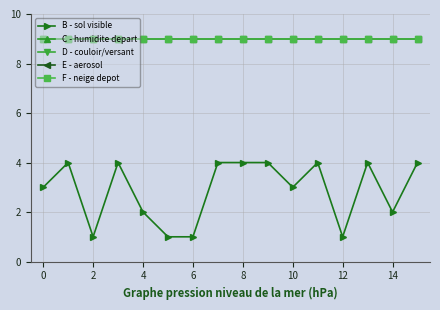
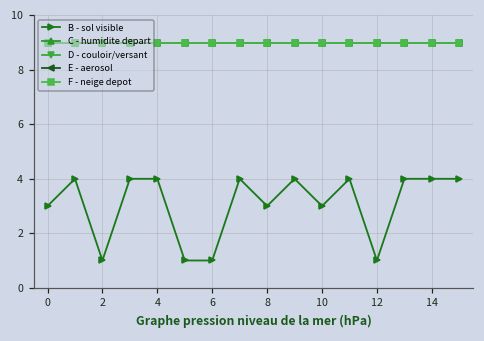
  {
    "B - sol visible": {
      "0": 3,
      "2": 1,
-     "4": 2,
+     "4": 4,
      "6": 1,
-     "8": 4,
+     "8": 3,
      "10": 3,
      "12": 1,
-     "14": 2
+     "14": 4
    },
    "F - neige depot": {
      "4": 9,
      "6": 9,
      "8": 9,
      "10": 9,
      "12": 9,
      "14": 9
    }
  }
